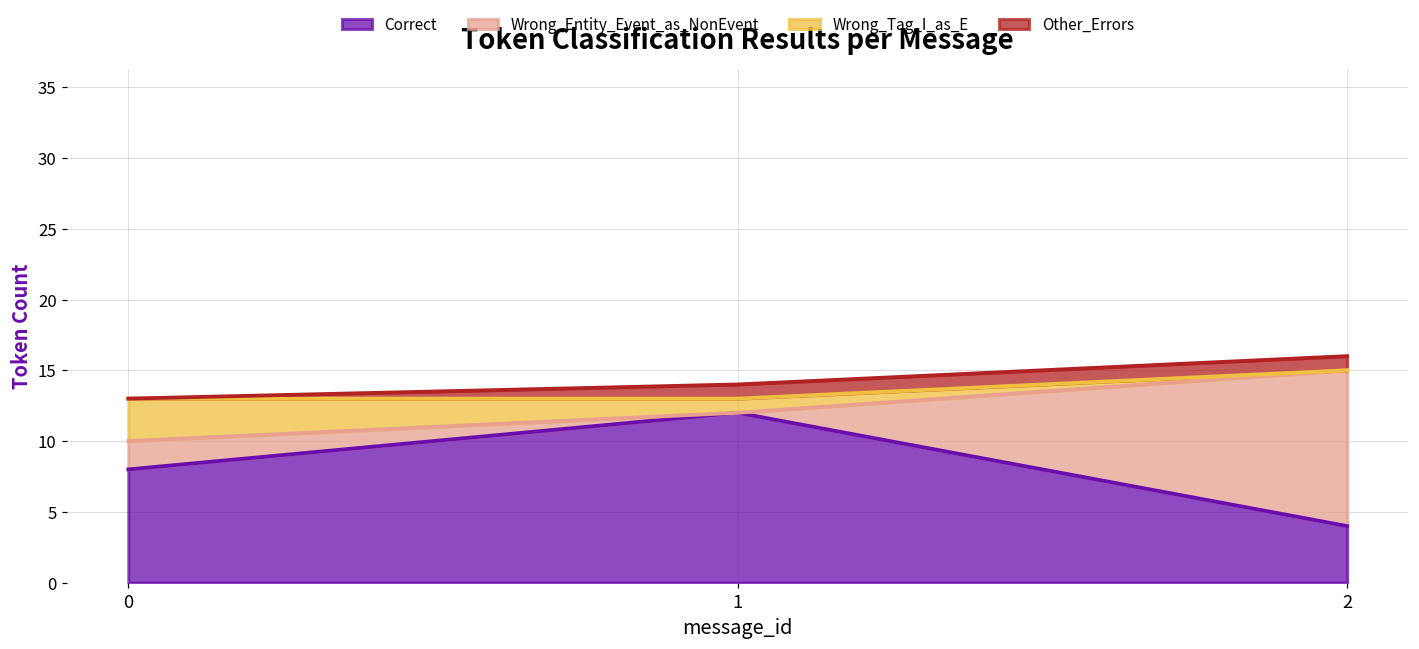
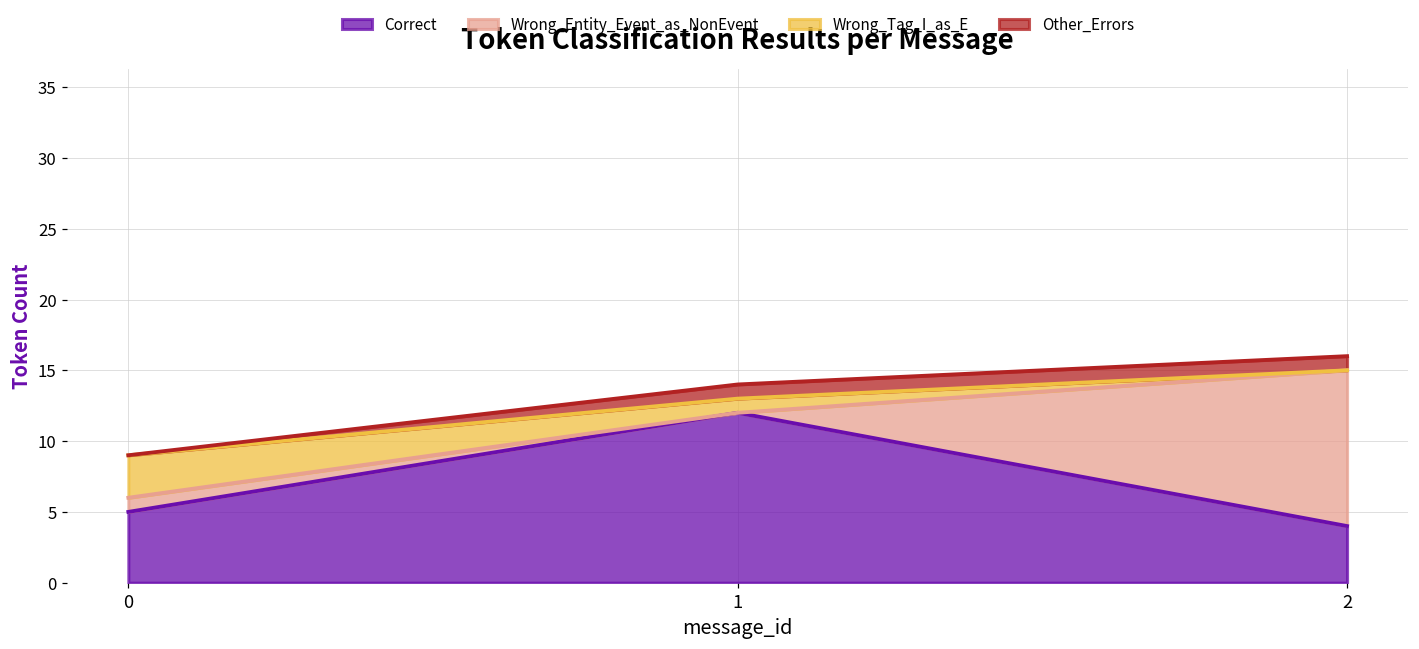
  {
    "Correct": {
-     "0": 8,
+     "0": 5,
      "2": 4
    },
    "Wrong_Entity_Event_as_NonEvent": {
-     "0": 2
+     "0": 1
    },
    "Wrong_Tag_I_as_E": {
      "1": 1
    },
    "Other_Errors": {
      "1": 1,
      "2": 1
    }
  }
